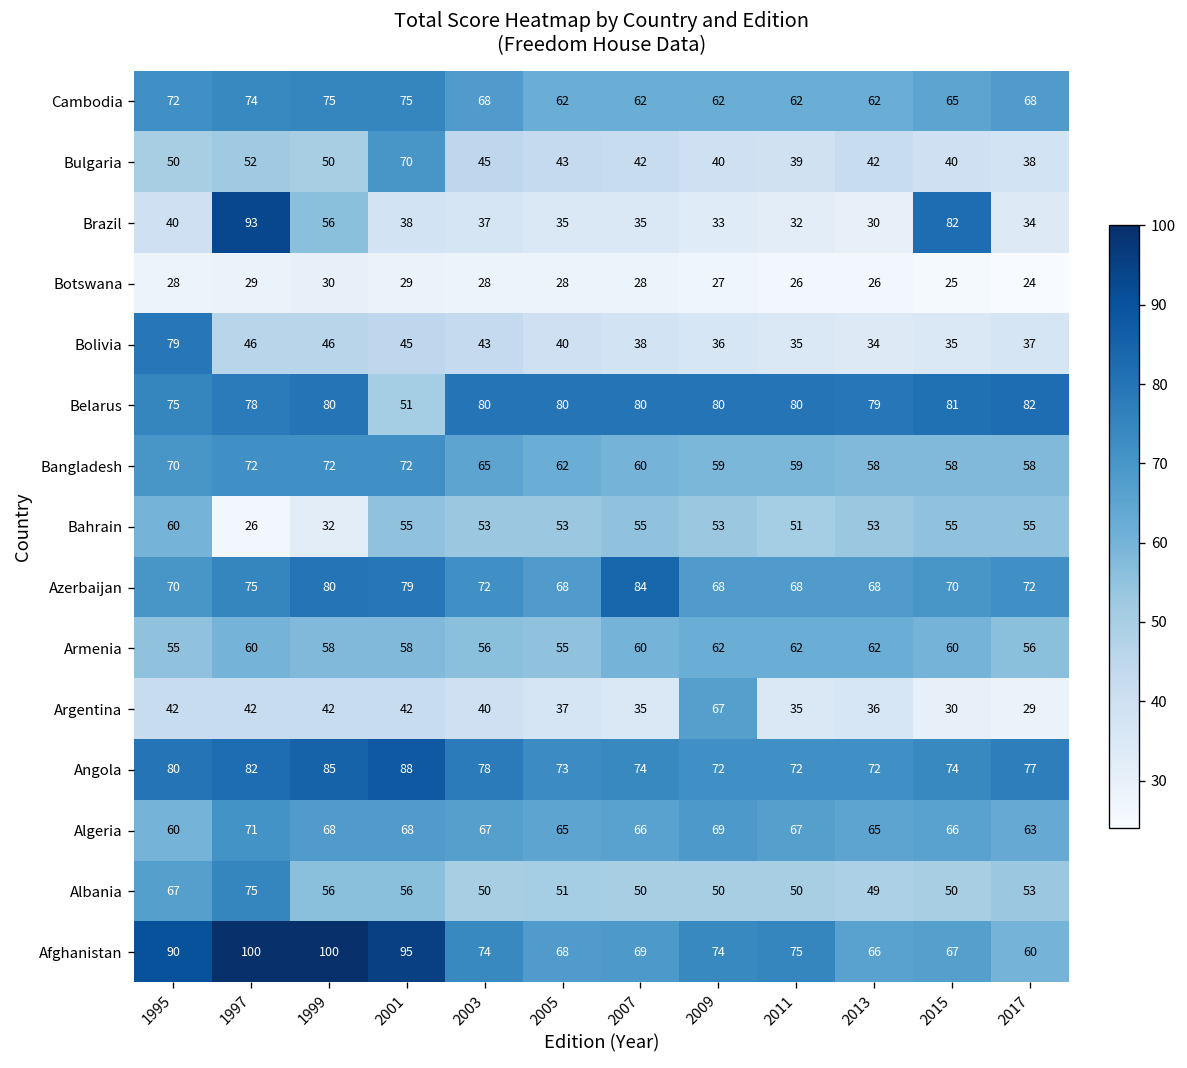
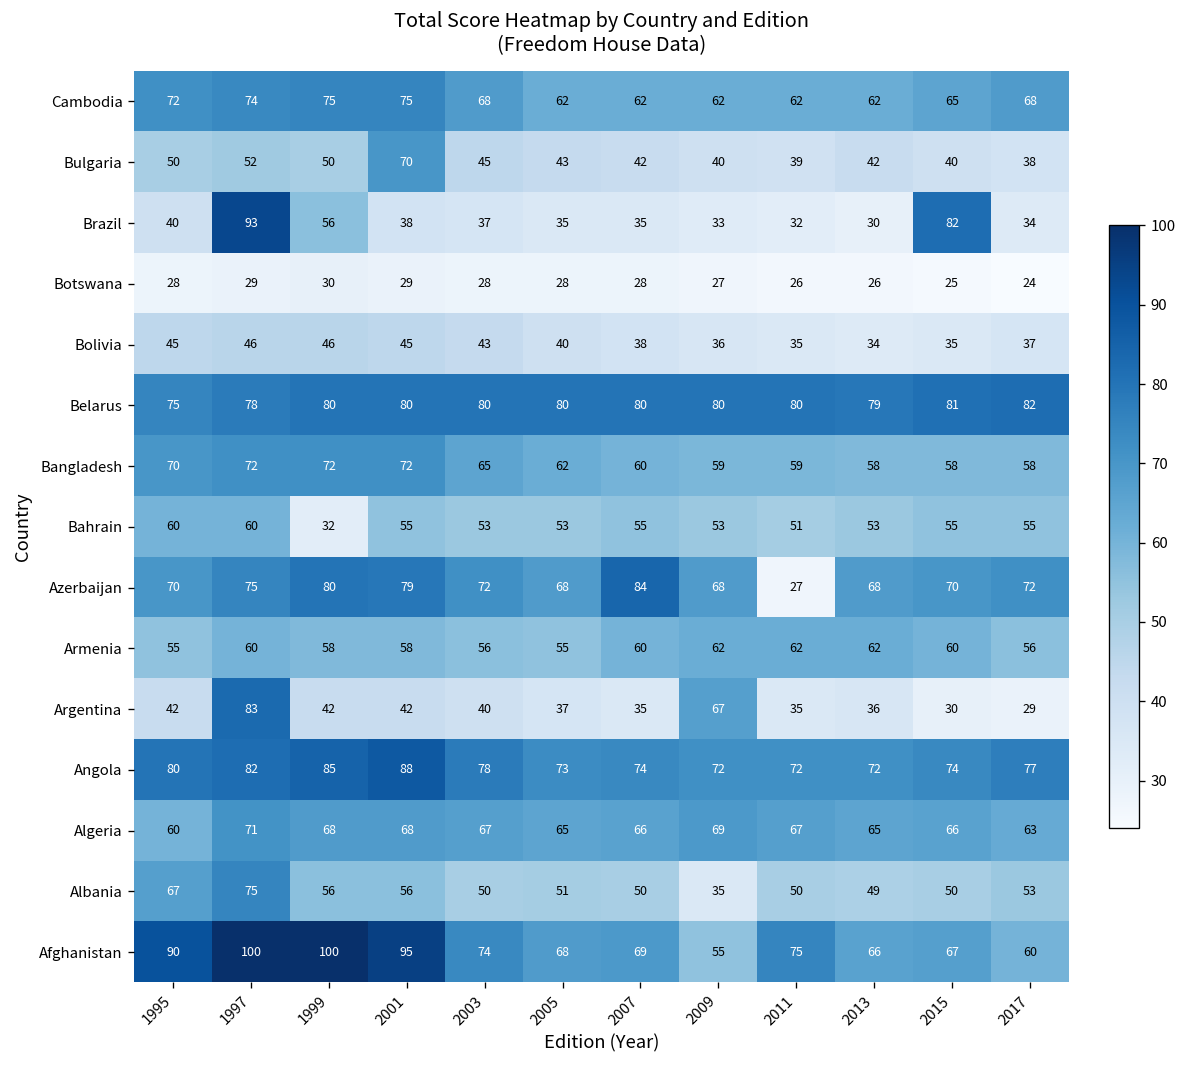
  {
    "Cambodia": {
      "1995": 72,
      "1997": 74,
      "1999": 75,
      "2001": 75,
      "2003": 68,
      "2005": 62,
      "2007": 62,
      "2009": 62,
      "2011": 62,
      "2013": 62,
      "2015": 65,
      "2017": 68
    },
    "Bulgaria": {
      "1995": 50,
      "1997": 52,
      "1999": 50,
      "2001": 70,
      "2003": 45,
      "2005": 43,
      "2007": 42,
      "2009": 40,
      "2011": 39,
      "2013": 42,
      "2015": 40,
      "2017": 38
    },
    "Brazil": {
      "1995": 40,
      "1997": 93,
      "1999": 56,
      "2001": 38,
      "2003": 37,
      "2005": 35,
      "2007": 35,
      "2009": 33,
      "2011": 32,
      "2013": 30,
      "2015": 82,
      "2017": 34
    },
    "Botswana": {
      "1995": 28,
      "1997": 29,
      "1999": 30,
      "2001": 29,
      "2003": 28,
      "2005": 28,
      "2007": 28,
      "2009": 27,
      "2011": 26,
      "2013": 26,
      "2015": 25,
      "2017": 24
    },
    "Bolivia": {
-     "1995": 79,
+     "1995": 45,
      "1997": 46,
      "1999": 46,
      "2001": 45,
      "2003": 43,
      "2005": 40,
      "2007": 38,
      "2009": 36,
      "2011": 35,
      "2013": 34,
      "2015": 35,
      "2017": 37
    },
    "Belarus": {
      "1995": 75,
      "1997": 78,
      "1999": 80,
-     "2001": 51,
+     "2001": 80,
      "2003": 80,
      "2005": 80,
      "2007": 80,
      "2009": 80,
      "2011": 80,
      "2013": 79,
      "2015": 81,
      "2017": 82
    },
    "Bangladesh": {
      "1995": 70,
      "1997": 72,
      "1999": 72,
      "2001": 72,
      "2003": 65,
      "2005": 62,
      "2007": 60,
      "2009": 59,
      "2011": 59,
      "2013": 58,
      "2015": 58,
      "2017": 58
    },
    "Bahrain": {
      "1995": 60,
-     "1997": 26,
+     "1997": 60,
      "1999": 32,
      "2001": 55,
      "2003": 53,
      "2005": 53,
      "2007": 55,
      "2009": 53,
      "2011": 51,
      "2013": 53,
      "2015": 55,
      "2017": 55
    },
    "Azerbaijan": {
      "1995": 70,
      "1997": 75,
      "1999": 80,
      "2001": 79,
      "2003": 72,
      "2005": 68,
      "2007": 84,
      "2009": 68,
-     "2011": 68,
+     "2011": 27,
      "2013": 68,
      "2015": 70,
      "2017": 72
    },
    "Armenia": {
      "1995": 55,
      "1997": 60,
      "1999": 58,
      "2001": 58,
      "2003": 56,
      "2005": 55,
      "2007": 60,
      "2009": 62,
      "2011": 62,
      "2013": 62,
      "2015": 60,
      "2017": 56
    },
    "Argentina": {
      "1995": 42,
-     "1997": 42,
+     "1997": 83,
      "1999": 42,
      "2001": 42,
      "2003": 40,
      "2005": 37,
      "2007": 35,
      "2009": 67,
      "2011": 35,
      "2013": 36,
      "2015": 30,
      "2017": 29
    },
    "Angola": {
      "1995": 80,
      "1997": 82,
      "1999": 85,
      "2001": 88,
      "2003": 78,
      "2005": 73,
      "2007": 74,
      "2009": 72,
      "2011": 72,
      "2013": 72,
      "2015": 74,
      "2017": 77
    },
    "Algeria": {
      "1995": 60,
      "1997": 71,
      "1999": 68,
      "2001": 68,
      "2003": 67,
      "2005": 65,
      "2007": 66,
      "2009": 69,
      "2011": 67,
      "2013": 65,
      "2015": 66,
      "2017": 63
    },
    "Albania": {
      "1995": 67,
      "1997": 75,
      "1999": 56,
      "2001": 56,
      "2003": 50,
      "2005": 51,
      "2007": 50,
-     "2009": 50,
+     "2009": 35,
      "2011": 50,
      "2013": 49,
      "2015": 50,
      "2017": 53
    },
    "Afghanistan": {
      "1995": 90,
      "1997": 100,
      "1999": 100,
      "2001": 95,
      "2003": 74,
      "2005": 68,
      "2007": 69,
-     "2009": 74,
+     "2009": 55,
      "2011": 75,
      "2013": 66,
      "2015": 67,
      "2017": 60
    }
  }
